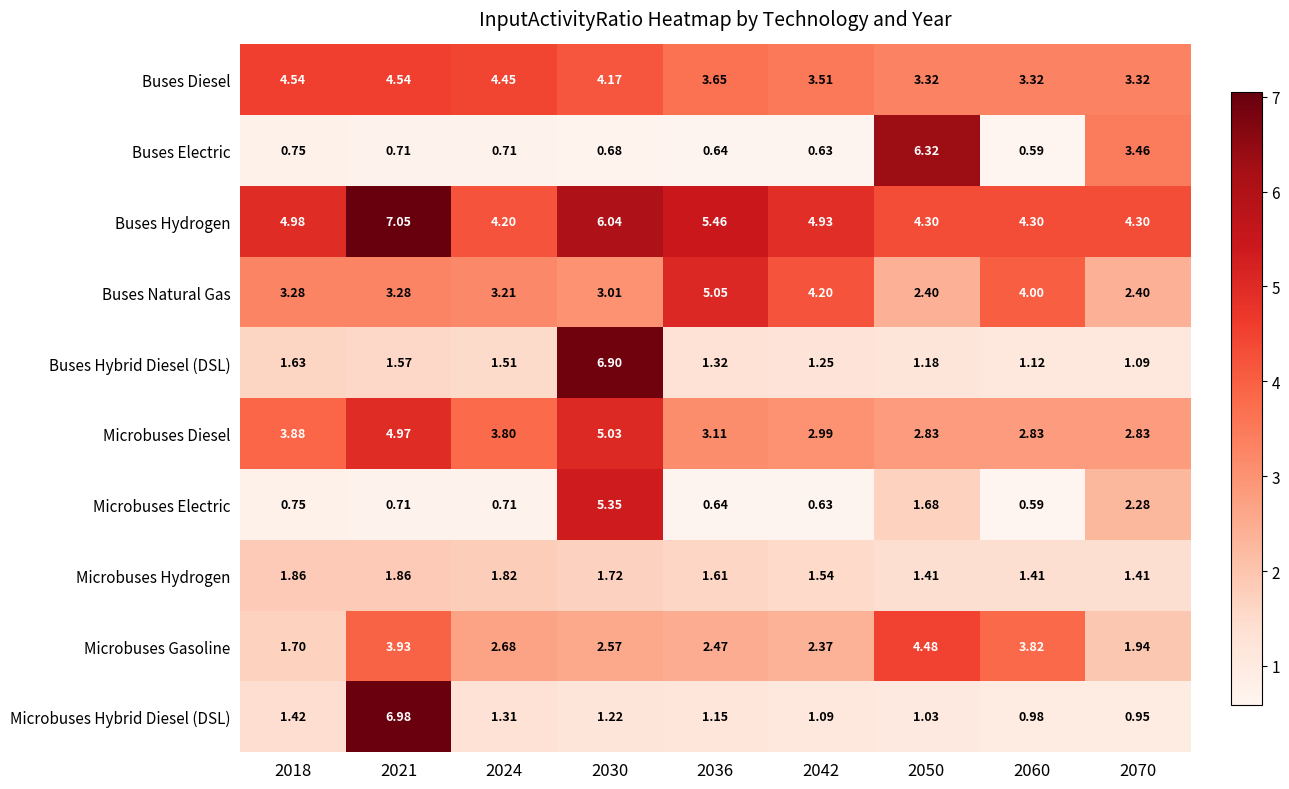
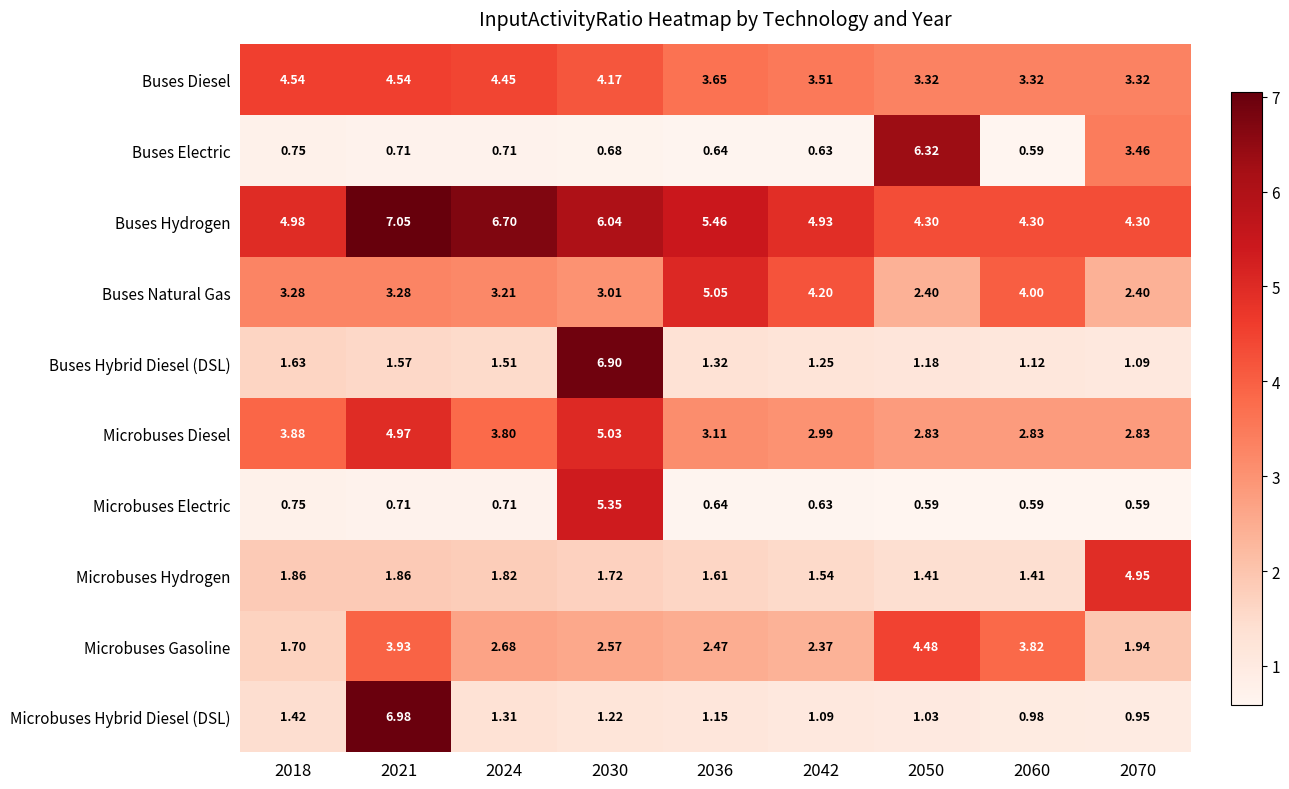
  {
    "Buses Diesel": {
      "2018": 4.54,
      "2021": 4.54,
      "2024": 4.45,
      "2030": 4.17,
      "2036": 3.65,
      "2042": 3.51,
      "2050": 3.32,
      "2060": 3.32,
      "2070": 3.32
    },
    "Buses Electric": {
      "2018": 0.75,
      "2021": 0.71,
      "2024": 0.71,
      "2030": 0.68,
      "2036": 0.64,
      "2042": 0.63,
      "2050": 6.32,
      "2060": 0.59,
      "2070": 3.46
    },
    "Buses Hydrogen": {
      "2018": 4.98,
      "2021": 7.05,
-     "2024": 4.20,
+     "2024": 6.70,
      "2030": 6.04,
      "2036": 5.46,
      "2042": 4.93,
      "2050": 4.30,
      "2060": 4.30,
      "2070": 4.30
    },
    "Buses Natural Gas": {
      "2018": 3.28,
      "2021": 3.28,
      "2024": 3.21,
      "2030": 3.01,
      "2036": 5.05,
      "2042": 4.20,
      "2050": 2.40,
      "2060": 4.00,
      "2070": 2.40
    },
    "Buses Hybrid Diesel (DSL)": {
      "2018": 1.63,
      "2021": 1.57,
      "2024": 1.51,
      "2030": 6.90,
      "2036": 1.32,
      "2042": 1.25,
      "2050": 1.18,
      "2060": 1.12,
      "2070": 1.09
    },
    "Microbuses Diesel": {
      "2018": 3.88,
      "2021": 4.97,
      "2024": 3.80,
      "2030": 5.03,
      "2036": 3.11,
      "2042": 2.99,
      "2050": 2.83,
      "2060": 2.83,
      "2070": 2.83
    },
    "Microbuses Electric": {
      "2018": 0.75,
      "2021": 0.71,
      "2024": 0.71,
      "2030": 5.35,
      "2036": 0.64,
      "2042": 0.63,
-     "2050": 1.68,
+     "2050": 0.59,
      "2060": 0.59,
-     "2070": 2.28
+     "2070": 0.59
    },
    "Microbuses Hydrogen": {
      "2018": 1.86,
      "2021": 1.86,
      "2024": 1.82,
      "2030": 1.72,
      "2036": 1.61,
      "2042": 1.54,
      "2050": 1.41,
      "2060": 1.41,
-     "2070": 1.41
+     "2070": 4.95
    },
    "Microbuses Gasoline": {
      "2018": 1.70,
      "2021": 3.93,
      "2024": 2.68,
      "2030": 2.57,
      "2036": 2.47,
      "2042": 2.37,
      "2050": 4.48,
      "2060": 3.82,
      "2070": 1.94
    },
    "Microbuses Hybrid Diesel (DSL)": {
      "2018": 1.42,
      "2021": 6.98,
      "2024": 1.31,
      "2030": 1.22,
      "2036": 1.15,
      "2042": 1.09,
      "2050": 1.03,
      "2060": 0.98,
      "2070": 0.95
    }
  }
